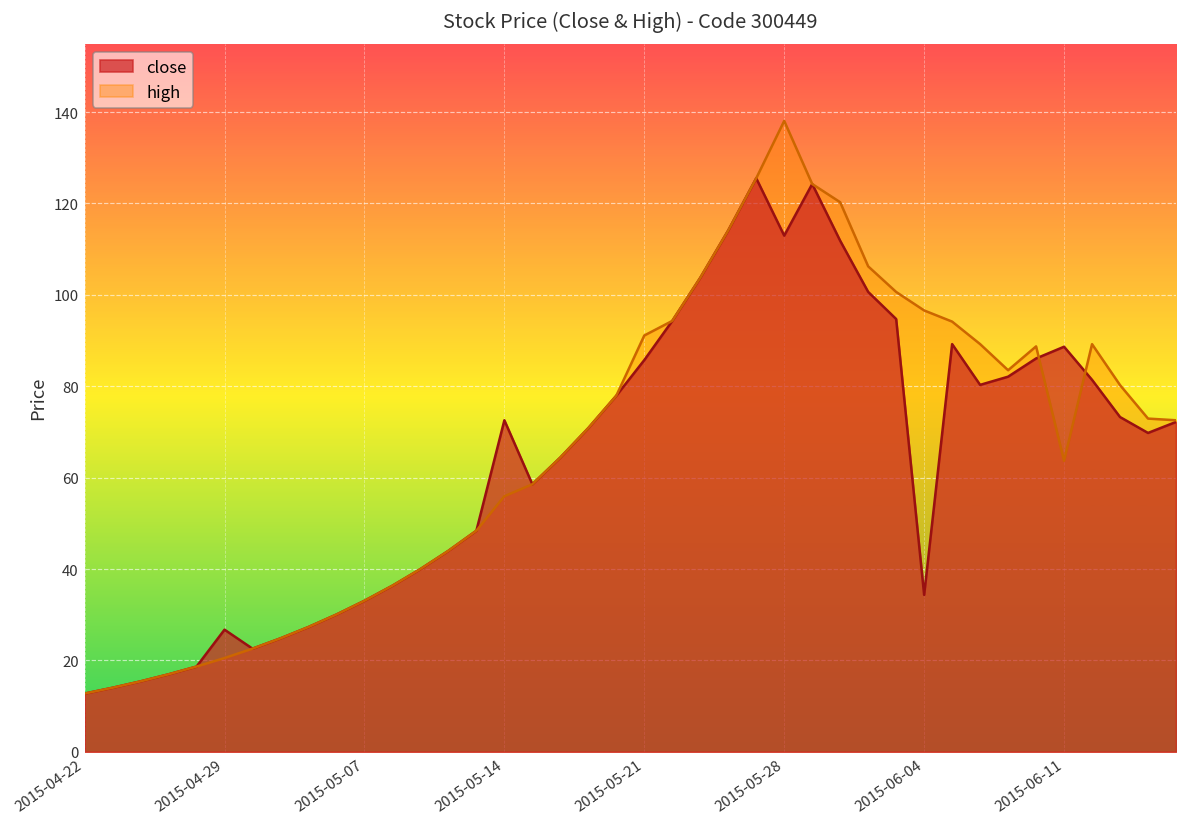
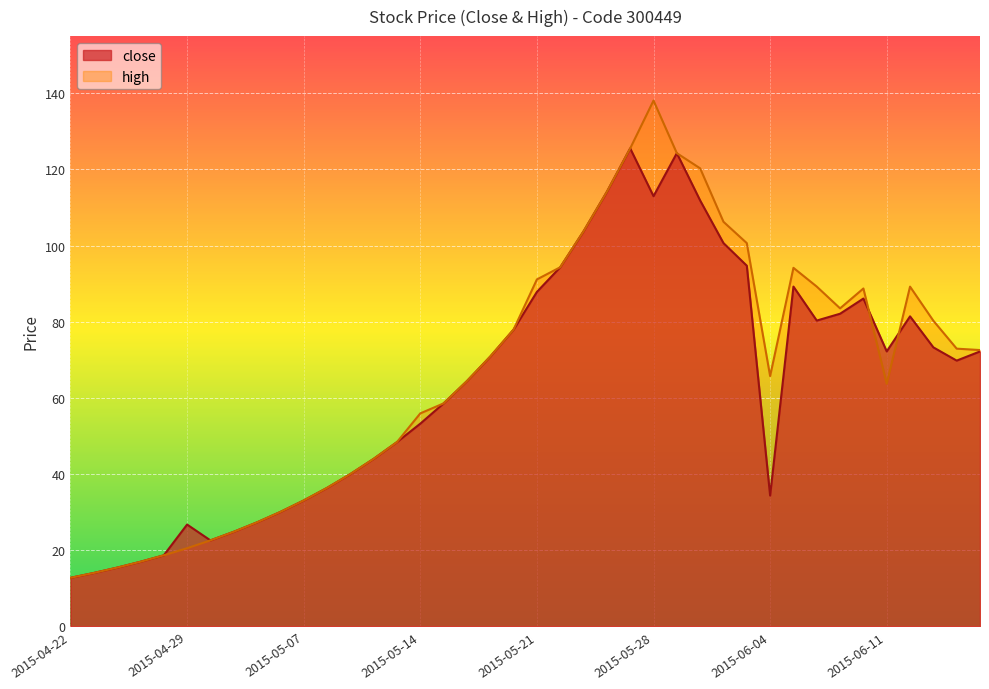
  {
    "close": {
      "2015-04-29": 27,
-     "2015-05-14": 73,
-     "2015-05-21": 86,
+     "2015-05-14": 53,
+     "2015-05-21": 88,
      "2015-05-28": 113,
      "2015-06-04": 34,
-     "2015-06-11": 89
+     "2015-06-11": 72
    },
    "high": {
      "2015-04-29": 21,
      "2015-05-14": 56,
      "2015-05-21": 91,
      "2015-05-28": 138,
-     "2015-06-04": 97,
+     "2015-06-04": 66,
      "2015-06-11": 64
    }
  }
